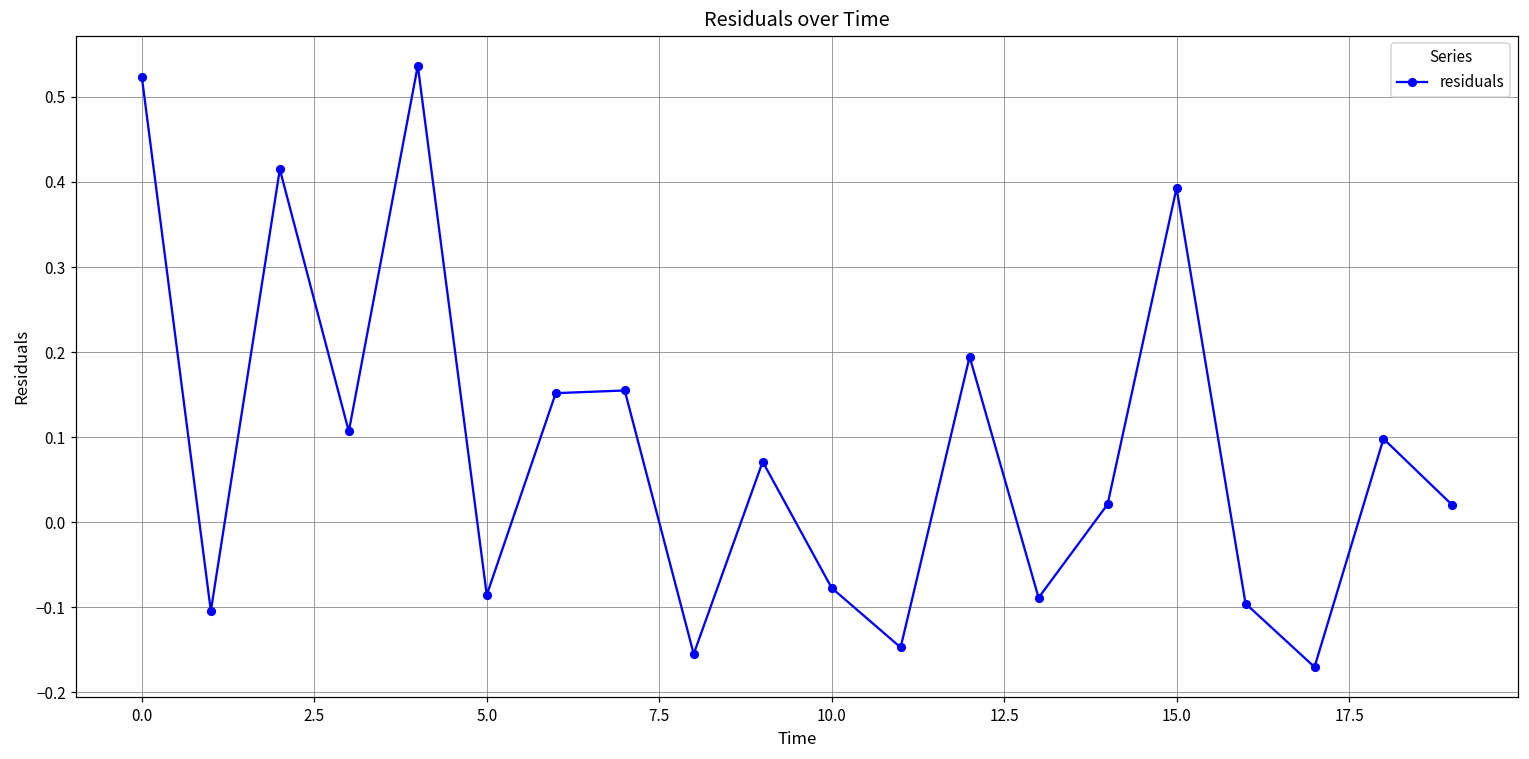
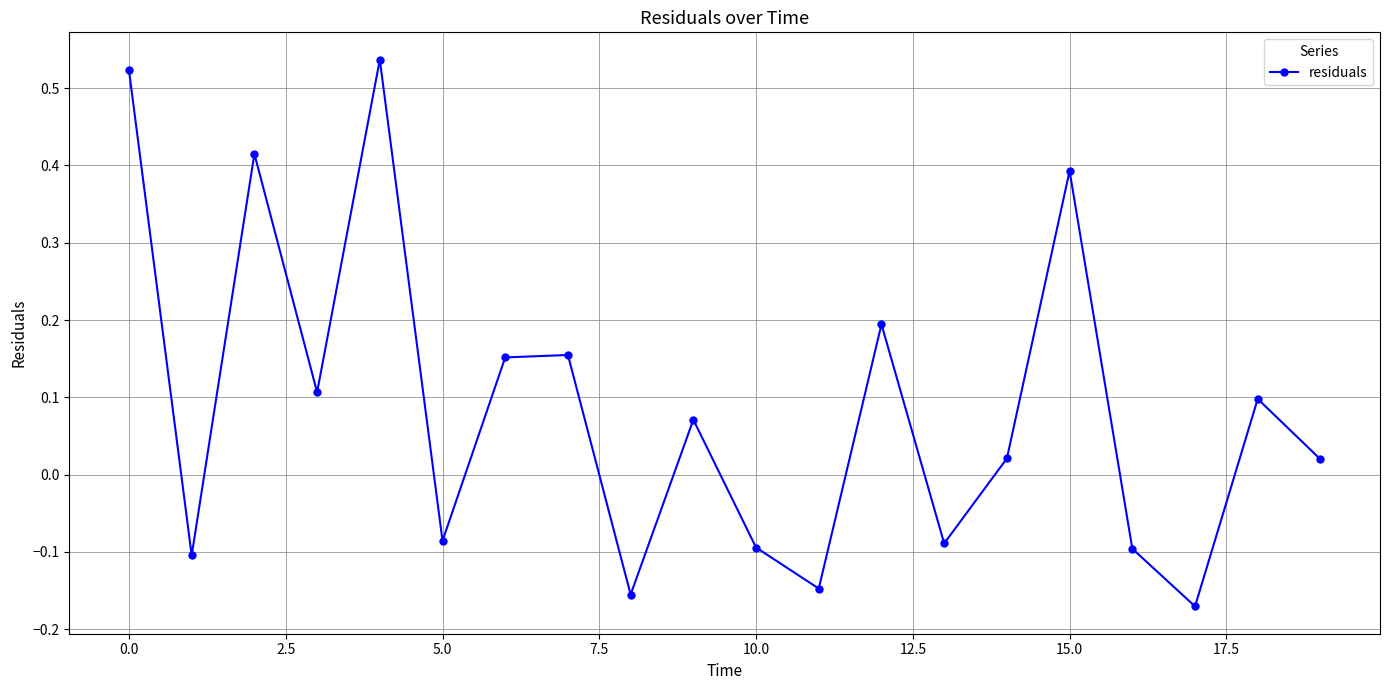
  {
    "0.0": 0.52,
    "5.0": -0.09,
-   "10.0": -0.08,
+   "10.0": -0.09,
    "15.0": 0.39
  }
